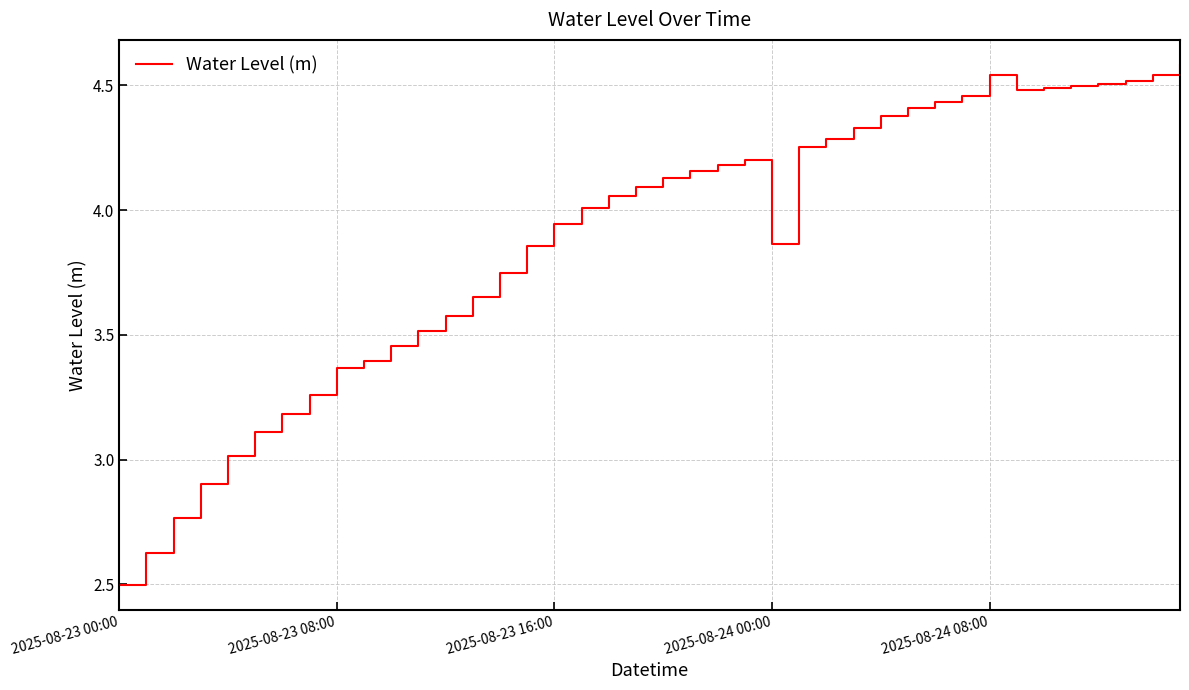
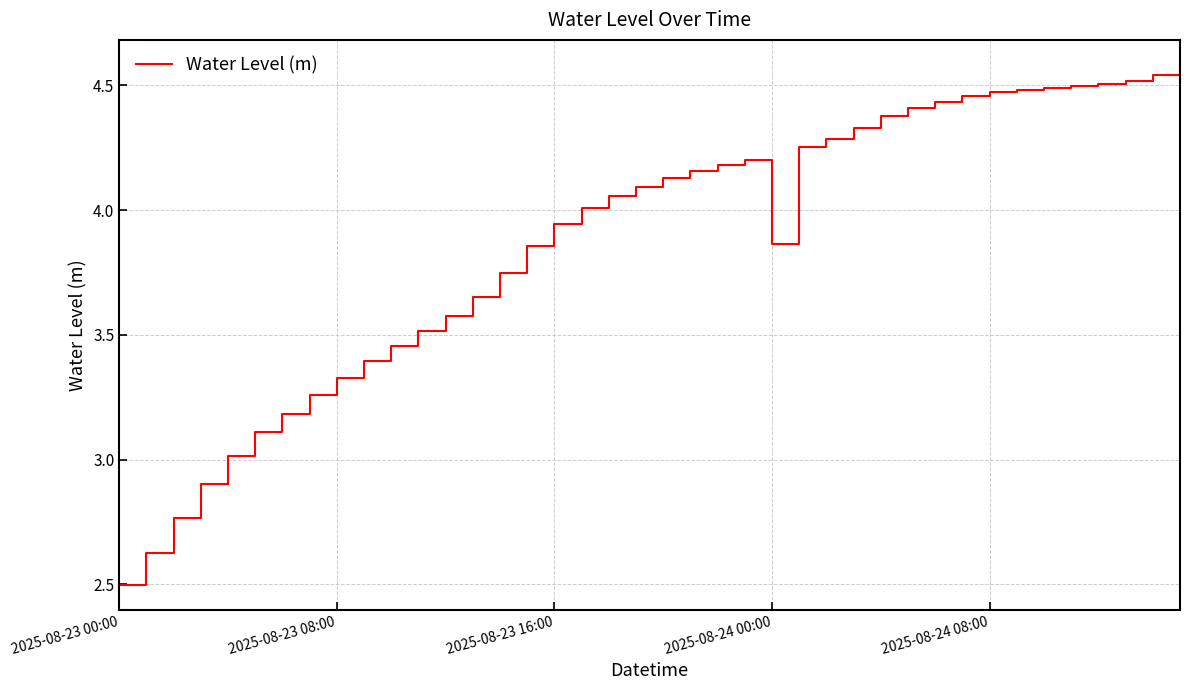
  {
    "2025-08-23 00:00": 2.50,
-   "2025-08-23 08:00": 3.37,
+   "2025-08-23 08:00": 3.33,
    "2025-08-23 16:00": 3.95,
    "2025-08-24 00:00": 3.87,
-   "2025-08-24 08:00": 4.54
+   "2025-08-24 08:00": 4.47
  }
